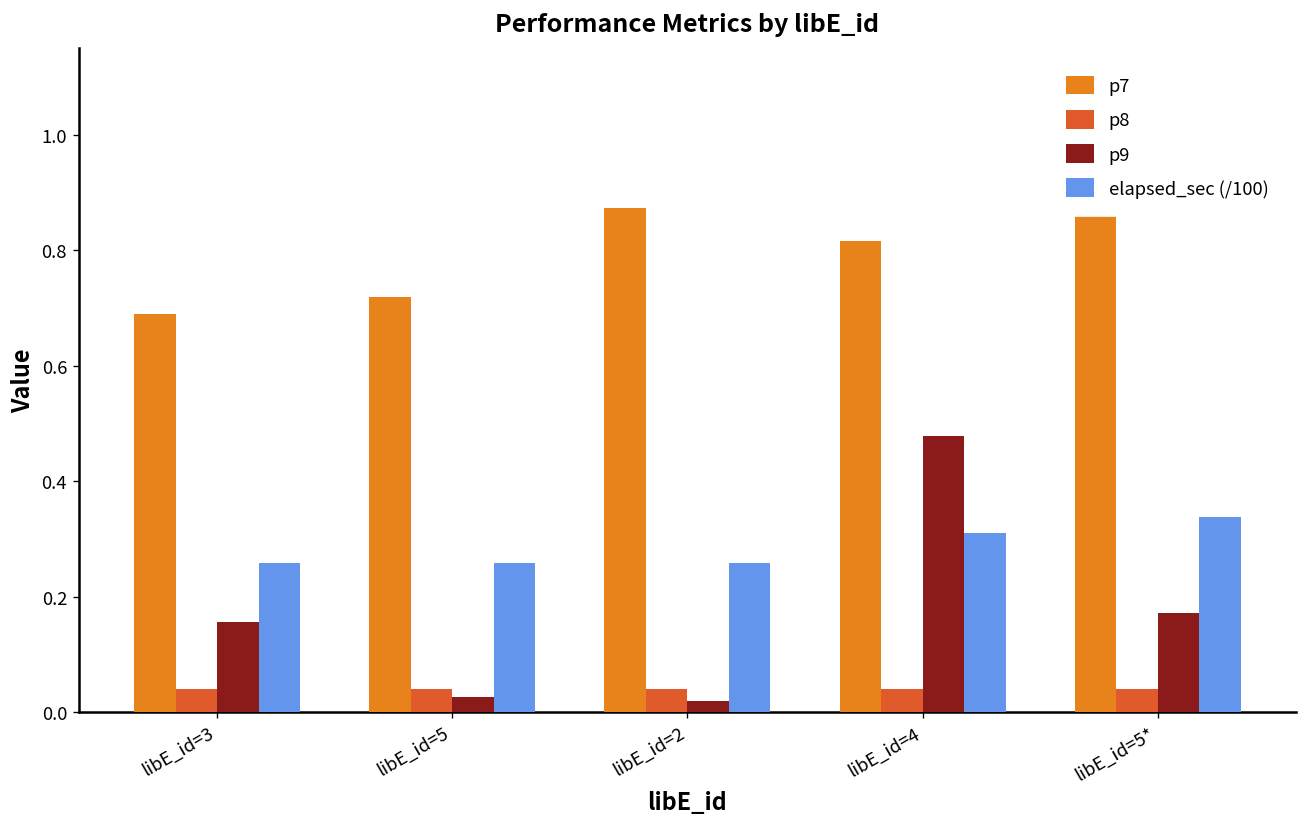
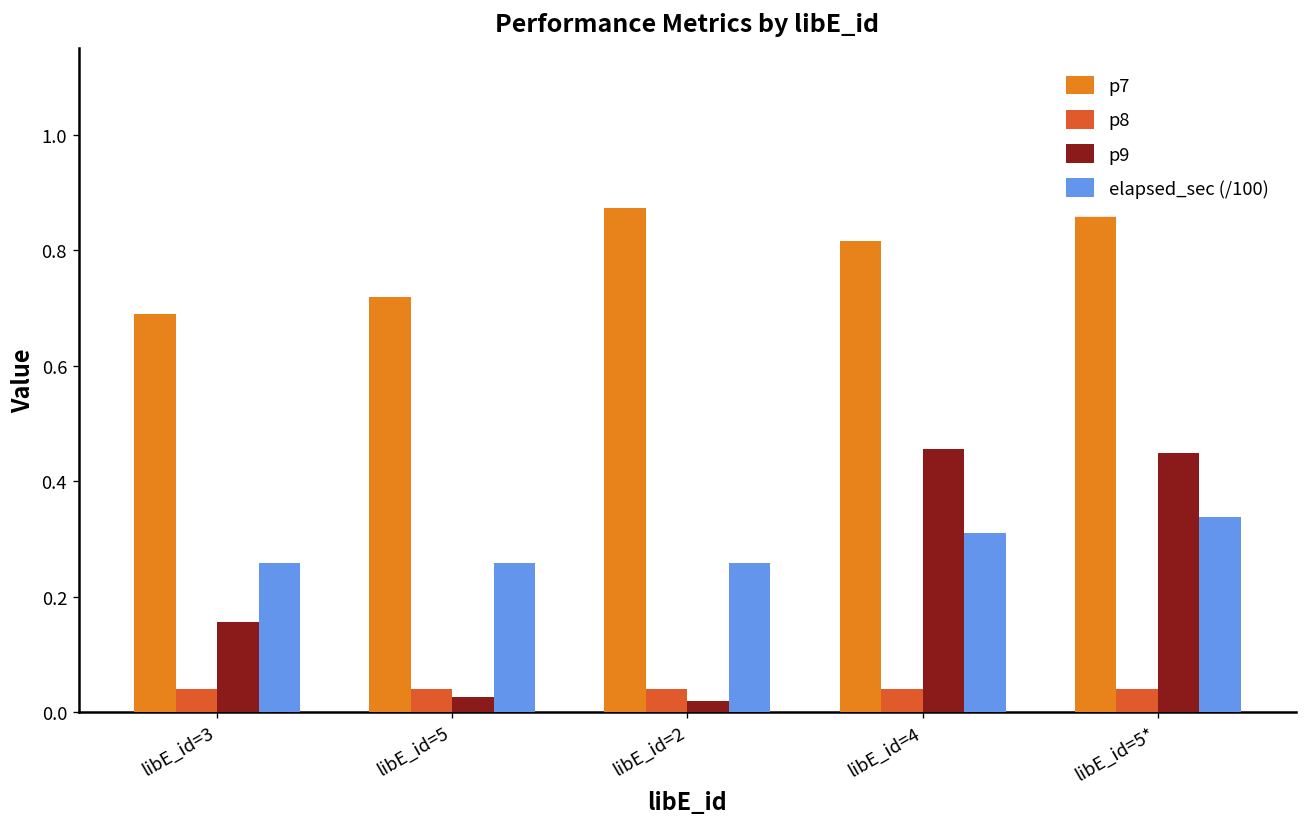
  {
    "p9": {
      "libE_id=3": 0.16,
      "libE_id=5": 0.03,
      "libE_id=2": 0.02,
-     "libE_id=4": 0.48,
-     "libE_id=5*": 0.17
+     "libE_id=4": 0.46,
+     "libE_id=5*": 0.45
    },
    "elapsed_sec (/100)": {
      "libE_id=3": 0.26,
      "libE_id=5": 0.26,
      "libE_id=2": 0.26,
      "libE_id=4": 0.31,
      "libE_id=5*": 0.34
    }
  }
